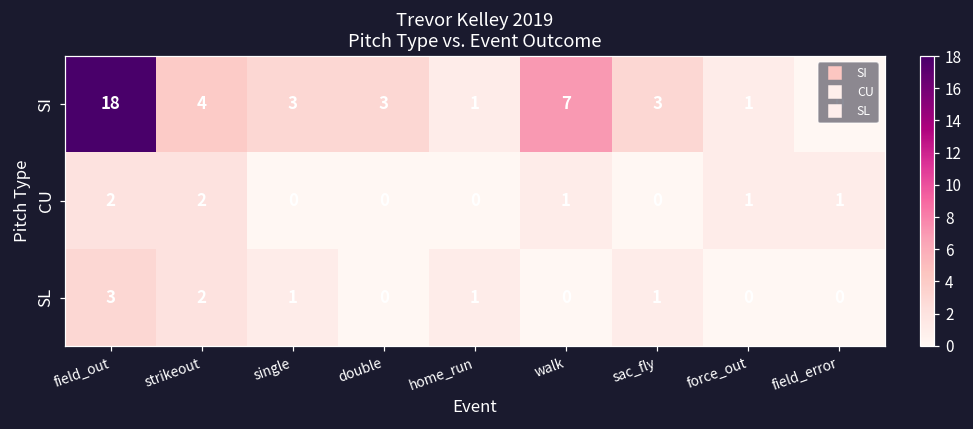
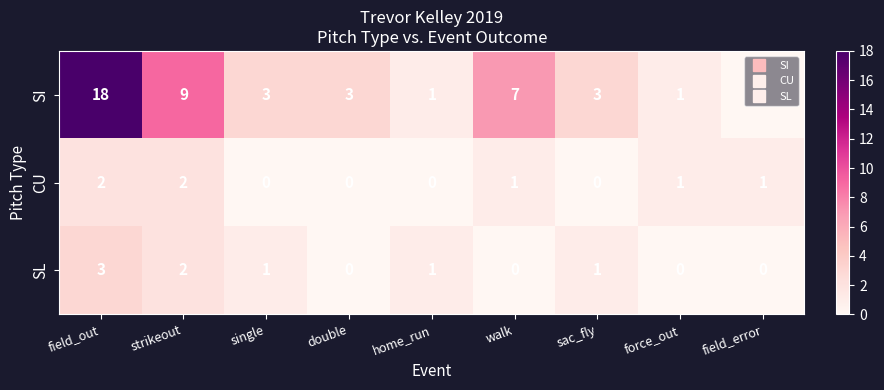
  {
    "SI": {
      "field_out": 18,
-     "strikeout": 4,
+     "strikeout": 9,
      "walk": 7
    }
  }
